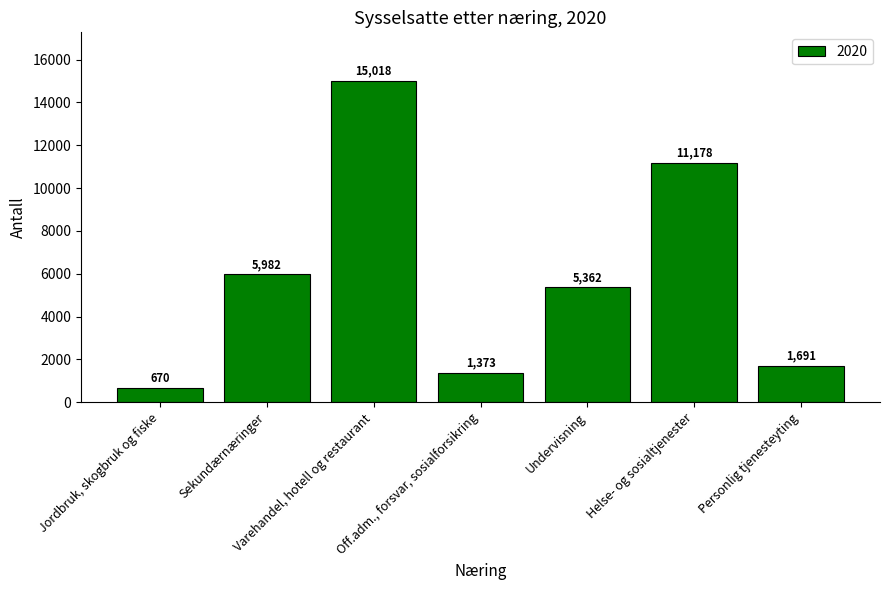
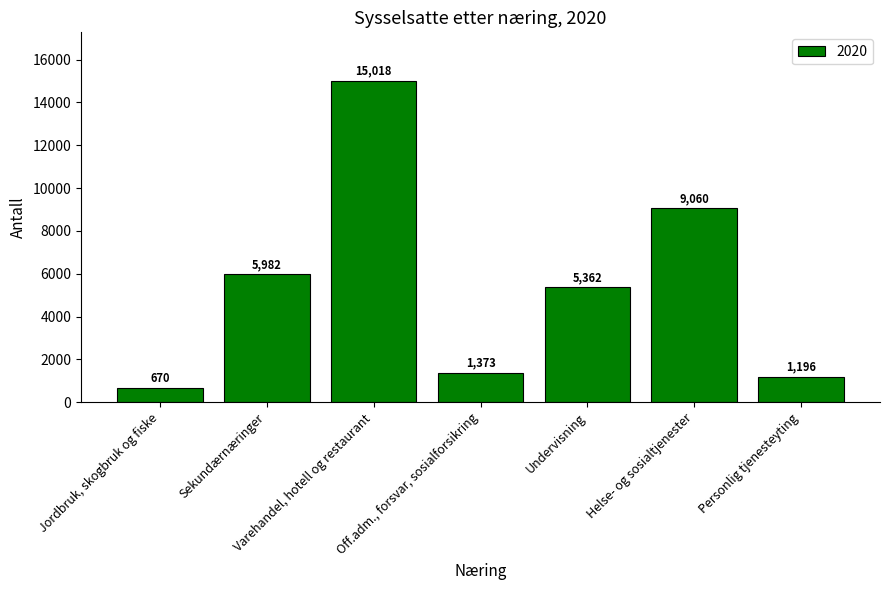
  {
    "Jordbruk, skogbruk og fiske": "670",
    "Sekundærnæringer": "5,982",
    "Varehandel, hotell og restaurant": "15,018",
    "Off.adm., forsvar, sosialforsikring": "1,373",
    "Undervisning": "5,362",
-   "Helse- og sosialtjenester": "11,178",
-   "Personlig tjenesteyting": "1,691"
+   "Helse- og sosialtjenester": "9,060",
+   "Personlig tjenesteyting": "1,196"
  }
